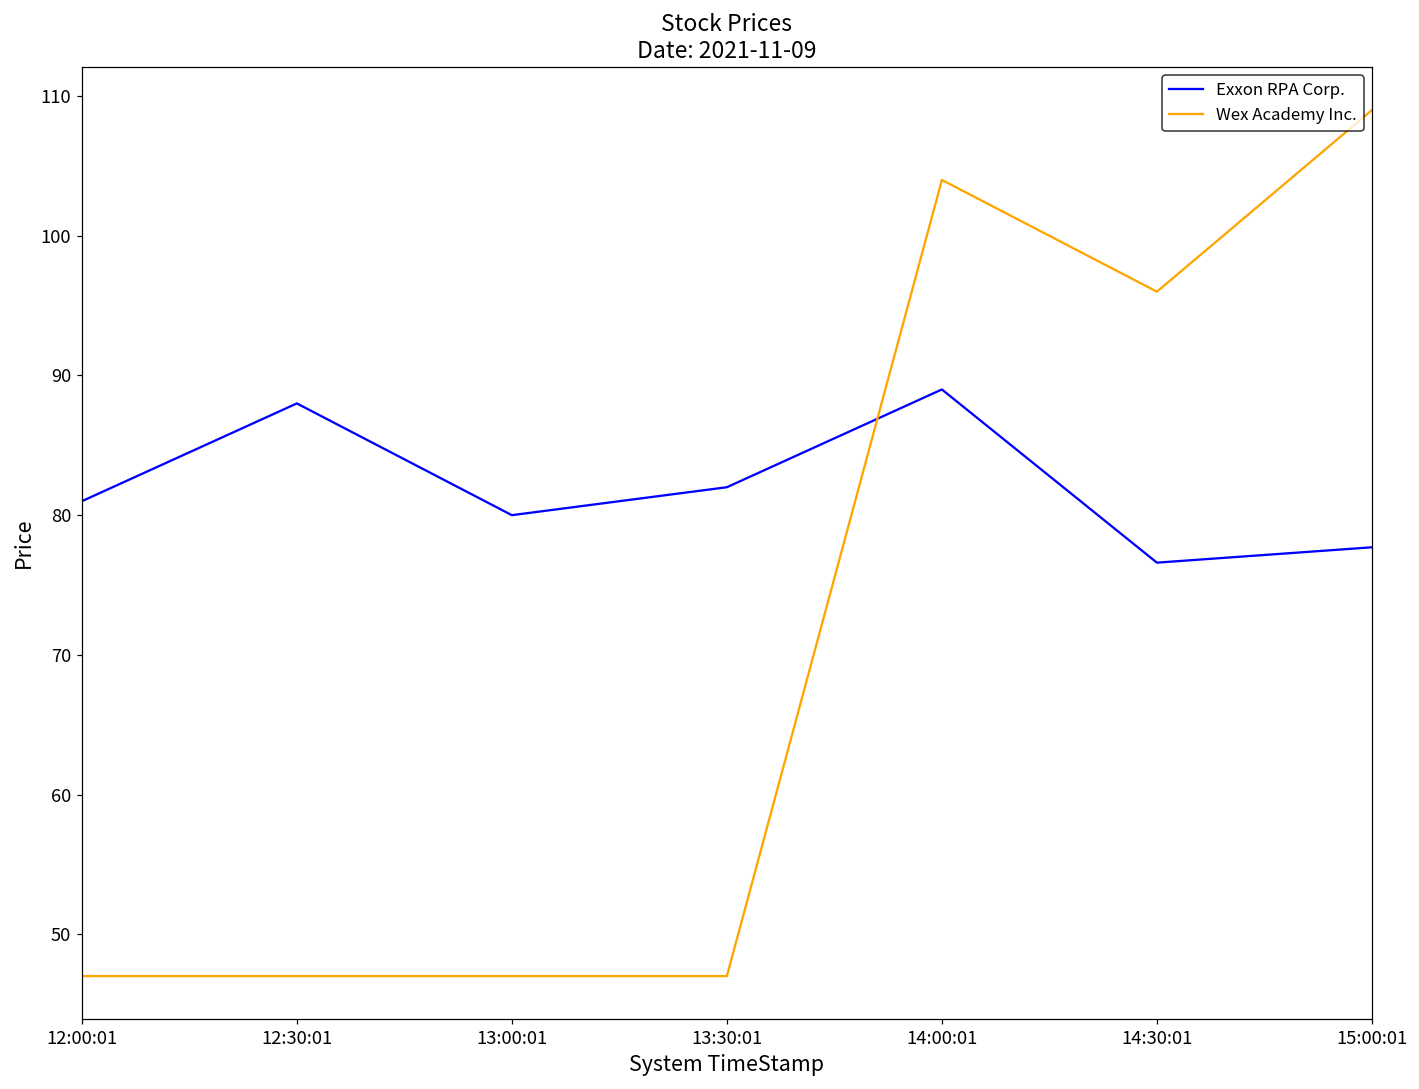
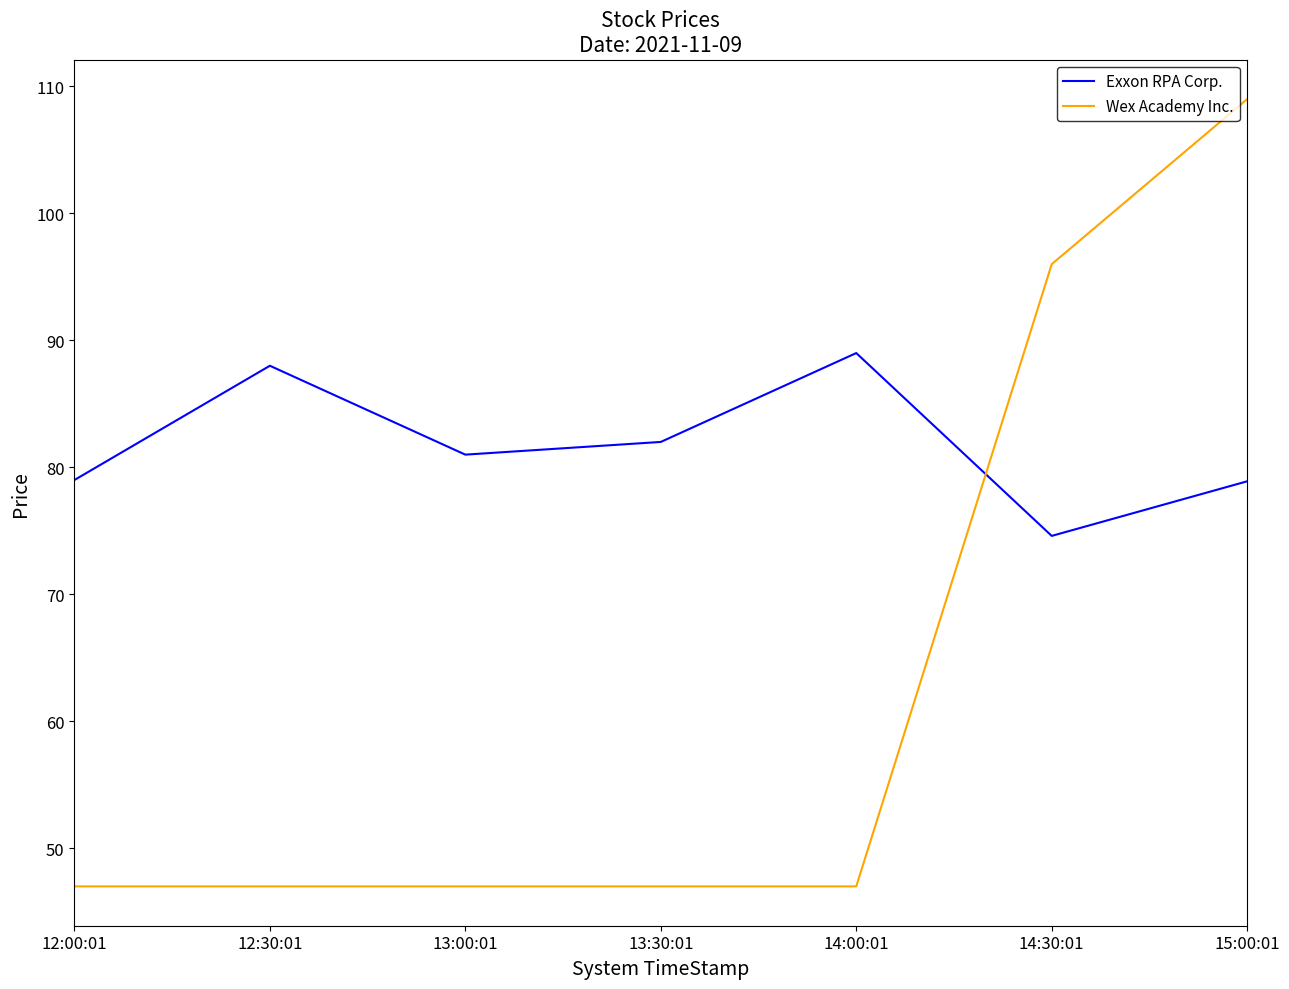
  {
    "Exxon RPA Corp.": {
-     "12:00:01": 81,
+     "12:00:01": 79,
      "12:30:01": 88.0,
-     "13:00:01": 80,
+     "13:00:01": 81,
      "13:30:01": 82.0,
      "14:00:01": 89.0,
-     "14:30:01": 76.6,
-     "15:00:01": 77.7
+     "14:30:01": 74.6,
+     "15:00:01": 78.9
    },
    "Wex Academy Inc.": {
      "12:00:01": 47,
      "12:30:01": 47,
      "13:00:01": 47,
      "13:30:01": 47,
-     "14:00:01": 104,
+     "14:00:01": 47,
      "14:30:01": 96,
      "15:00:01": 109
    }
  }
